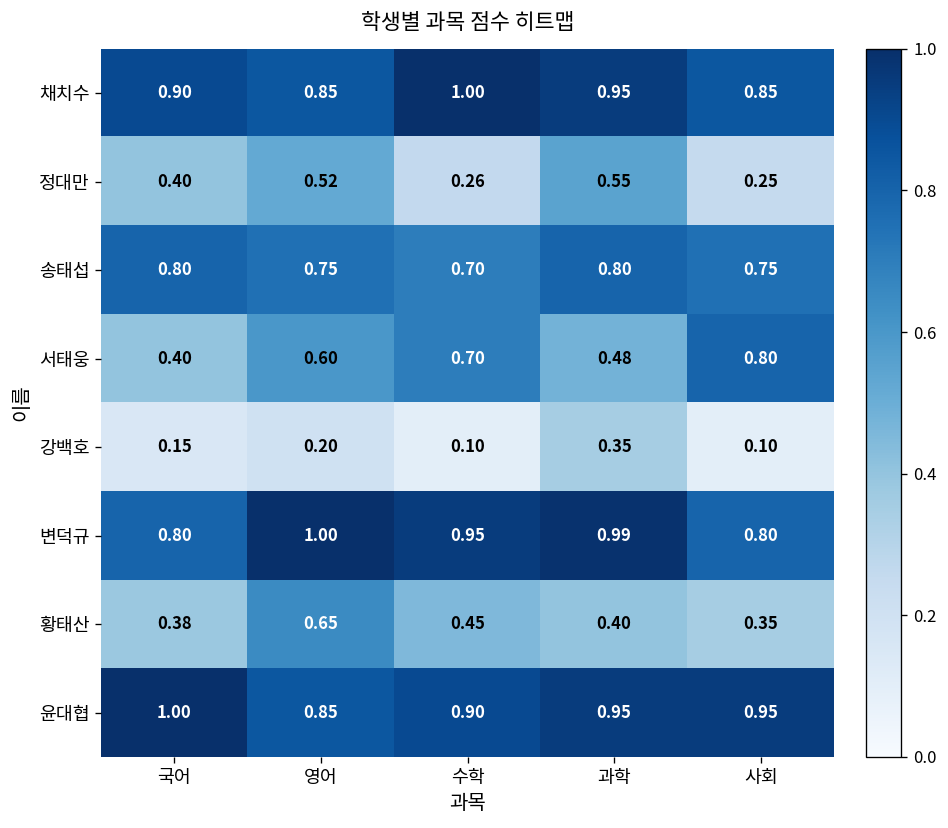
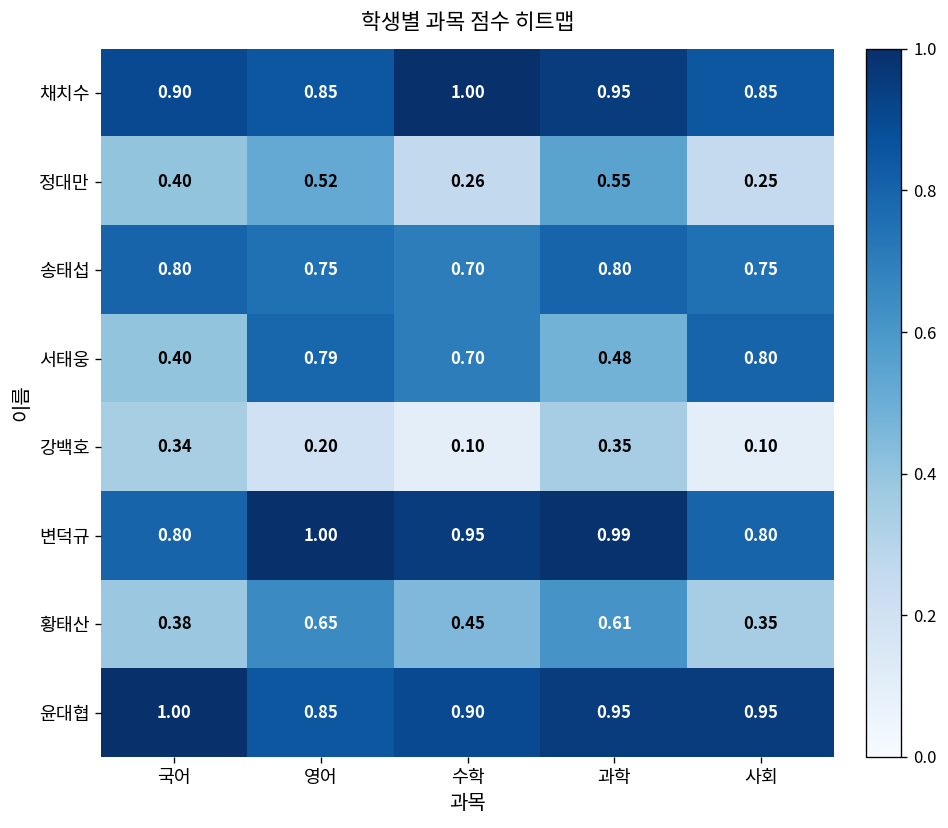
  {
    "채치수": {
      "국어": 0.90,
      "영어": 0.85,
      "수학": 1.00,
      "과학": 0.95,
      "사회": 0.85
    },
    "정대만": {
      "국어": 0.40,
      "영어": 0.52,
      "수학": 0.26,
      "과학": 0.55,
      "사회": 0.25
    },
    "송태섭": {
      "국어": 0.80,
      "영어": 0.75,
      "수학": 0.70,
      "과학": 0.80,
      "사회": 0.75
    },
    "서태웅": {
      "국어": 0.40,
-     "영어": 0.60,
+     "영어": 0.79,
      "수학": 0.70,
      "과학": 0.48,
      "사회": 0.80
    },
    "강백호": {
-     "국어": 0.15,
+     "국어": 0.34,
      "영어": 0.20,
      "수학": 0.10,
      "과학": 0.35,
      "사회": 0.10
    },
    "변덕규": {
      "국어": 0.80,
      "영어": 1.00,
      "수학": 0.95,
      "과학": 0.99,
      "사회": 0.80
    },
    "황태산": {
      "국어": 0.38,
      "영어": 0.65,
      "수학": 0.45,
-     "과학": 0.40,
+     "과학": 0.61,
      "사회": 0.35
    },
    "윤대협": {
      "국어": 1.00,
      "영어": 0.85,
      "수학": 0.90,
      "과학": 0.95,
      "사회": 0.95
    }
  }
